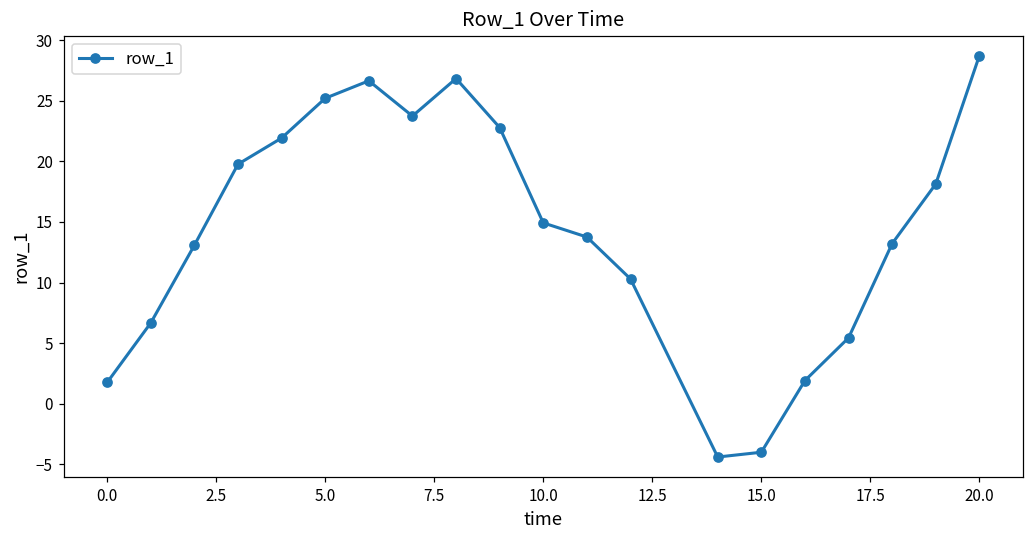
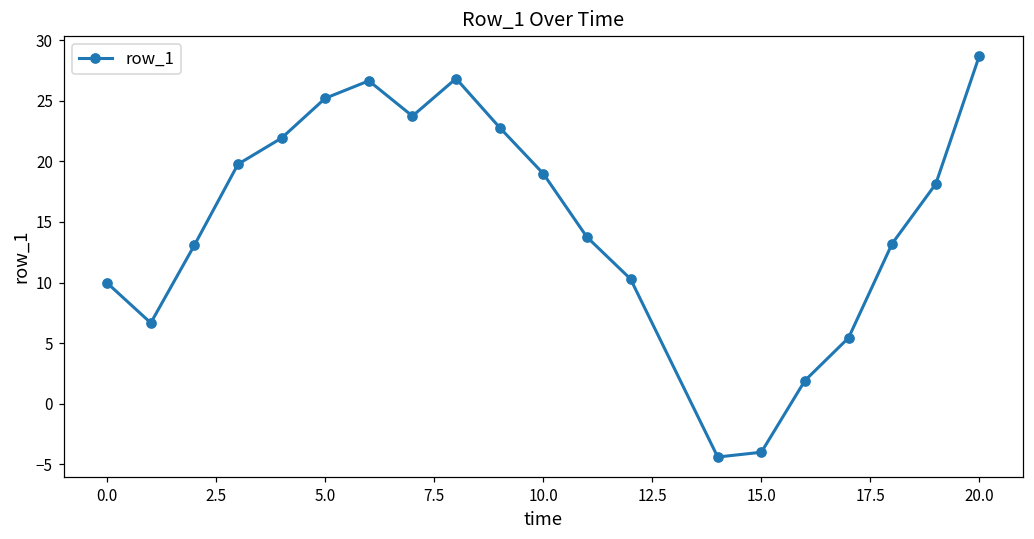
  {
-   "0.0": 1.8,
+   "0.0": 10.0,
    "5.0": 25.2,
-   "10.0": 14.9,
+   "10.0": 19.0,
    "15.0": -4.0,
    "20.0": 28.7
  }
